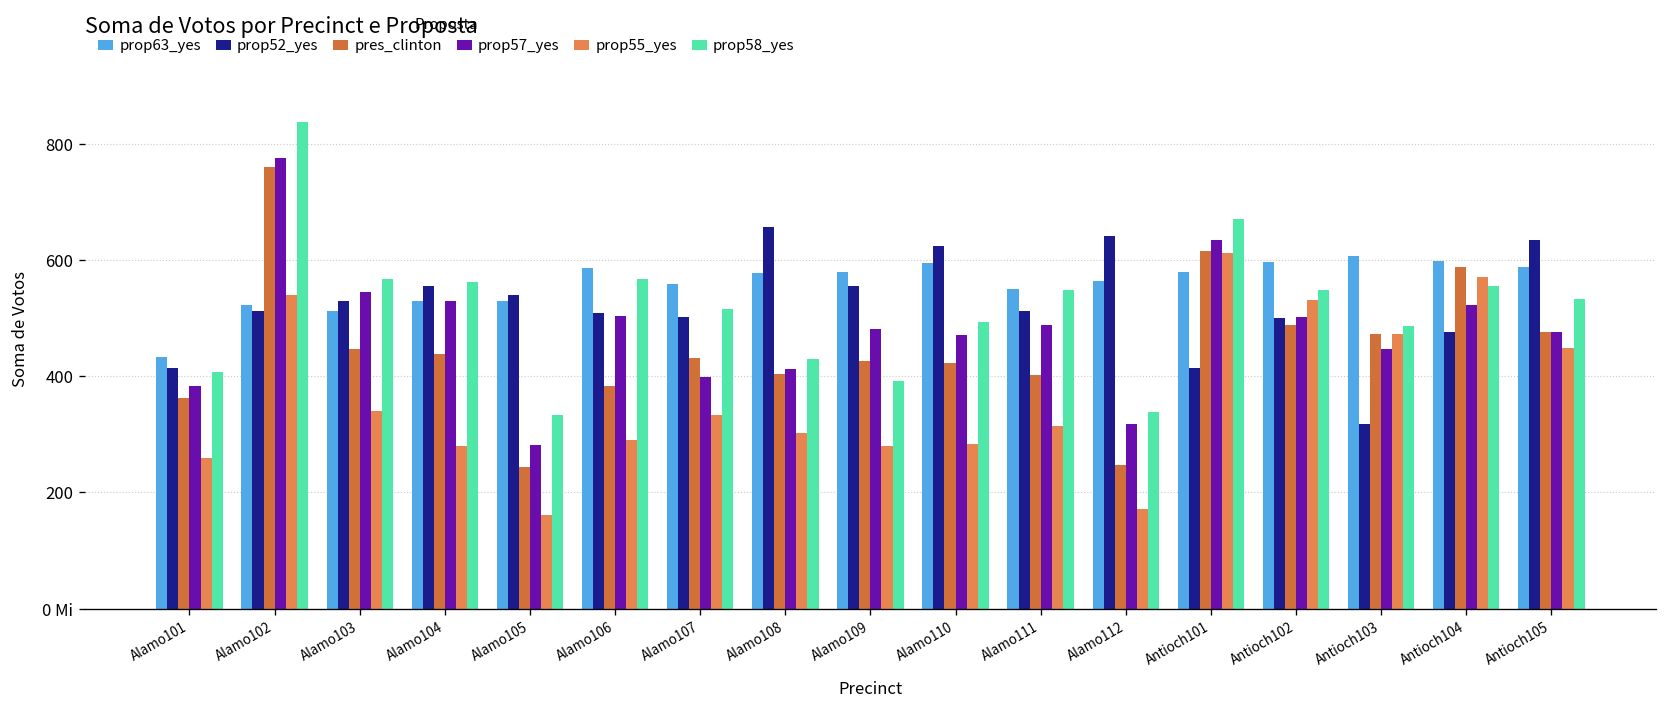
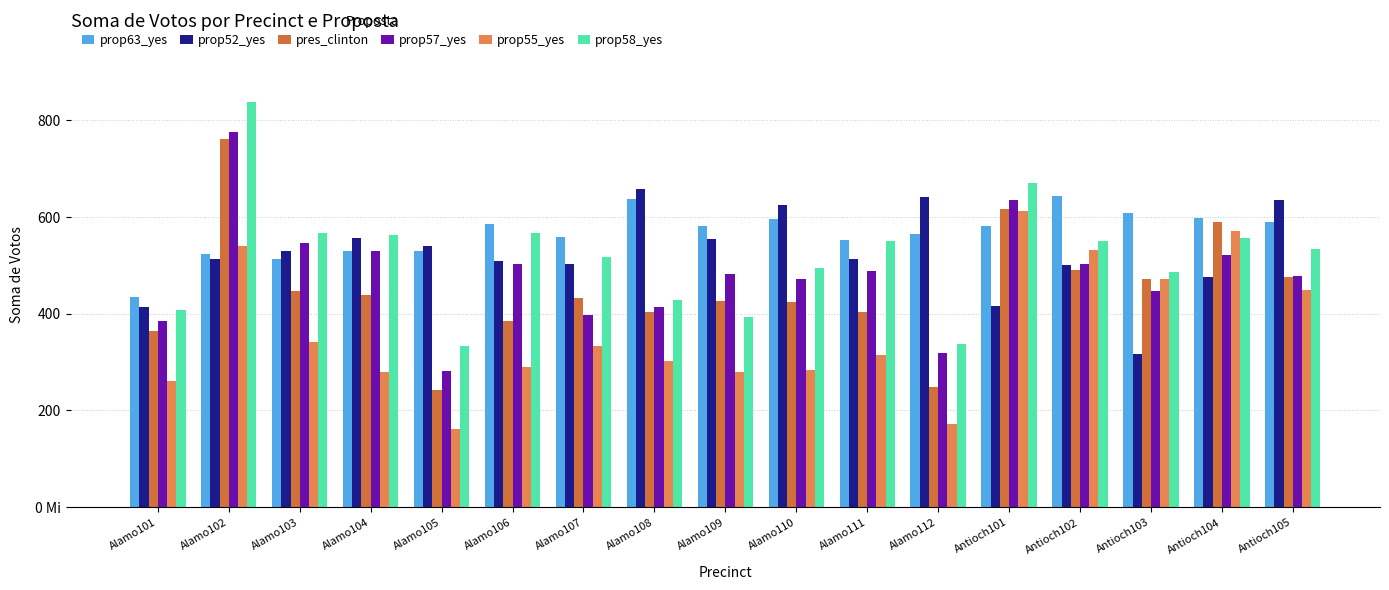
  {
    "prop63_yes": {
      "Alamo101": 430,
      "Alamo102": 520,
      "Alamo103": 510,
      "Alamo104": 530,
      "Alamo105": 530,
      "Alamo106": 590,
      "Alamo107": 560,
-     "Alamo108": 580,
+     "Alamo108": 640,
      "Alamo109": 580,
      "Alamo110": 600,
      "Alamo111": 550,
      "Alamo112": 560,
      "Antioch101": 580,
-     "Antioch102": 600,
+     "Antioch102": 640,
      "Antioch103": 610,
      "Antioch104": 600,
      "Antioch105": 590
    },
    "prop52_yes": {
      "Alamo101": 410,
      "Alamo102": 510,
      "Alamo103": 530,
      "Alamo104": 560,
      "Alamo105": 540,
      "Alamo106": 510,
      "Alamo107": 500,
      "Alamo108": 660,
      "Alamo109": 560,
      "Alamo110": 630,
      "Alamo111": 510,
      "Alamo112": 640,
      "Antioch101": 420,
      "Antioch102": 500,
      "Antioch103": 320,
      "Antioch104": 480,
      "Antioch105": 630
    },
    "prop57_yes": {
      "Alamo101": 380,
      "Alamo102": 780,
      "Alamo103": 550,
      "Alamo104": 530,
      "Alamo105": 280,
      "Alamo106": 500,
      "Alamo107": 400,
      "Alamo108": 410,
      "Alamo109": 480,
      "Alamo110": 470,
      "Alamo111": 490,
      "Alamo112": 320,
      "Antioch101": 640,
      "Antioch102": 500,
      "Antioch103": 450,
      "Antioch104": 520,
      "Antioch105": 480
    },
    "prop58_yes": {
      "Alamo101": 410,
      "Alamo102": 840,
      "Alamo103": 570,
      "Alamo104": 560,
      "Alamo105": 330,
      "Alamo106": 570,
      "Alamo107": 520,
      "Alamo108": 430,
      "Alamo109": 390,
      "Alamo110": 490,
      "Alamo111": 550,
      "Alamo112": 340,
      "Antioch101": 670,
      "Antioch102": 550,
      "Antioch103": 490,
      "Antioch104": 560,
      "Antioch105": 530
    }
  }
